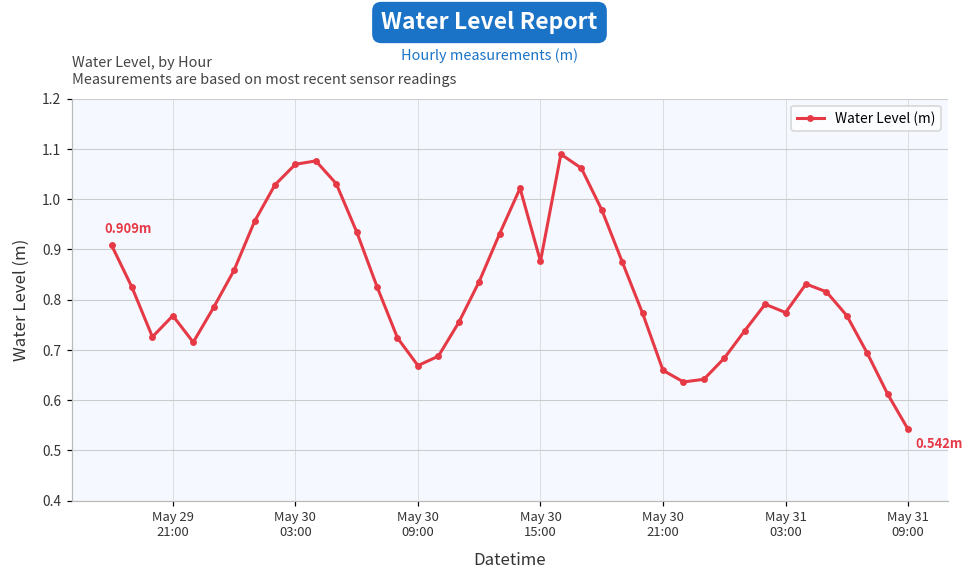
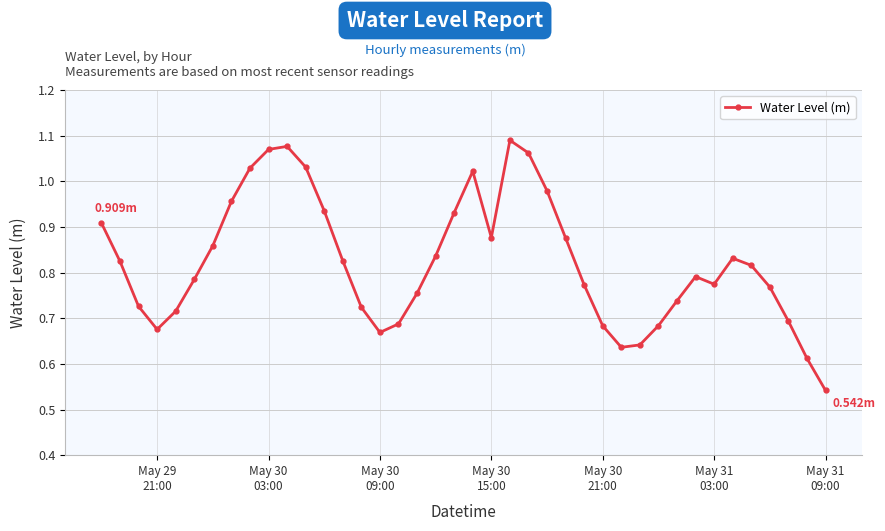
  {
-   "May 29 21:00": 0.77,
+   "May 29 21:00": 0.68,
    "May 30 03:00": 1.07,
    "May 30 09:00": 0.67,
    "May 30 15:00": 0.88,
-   "May 30 21:00": 0.66,
+   "May 30 21:00": 0.68,
    "May 31 03:00": 0.77
  }
